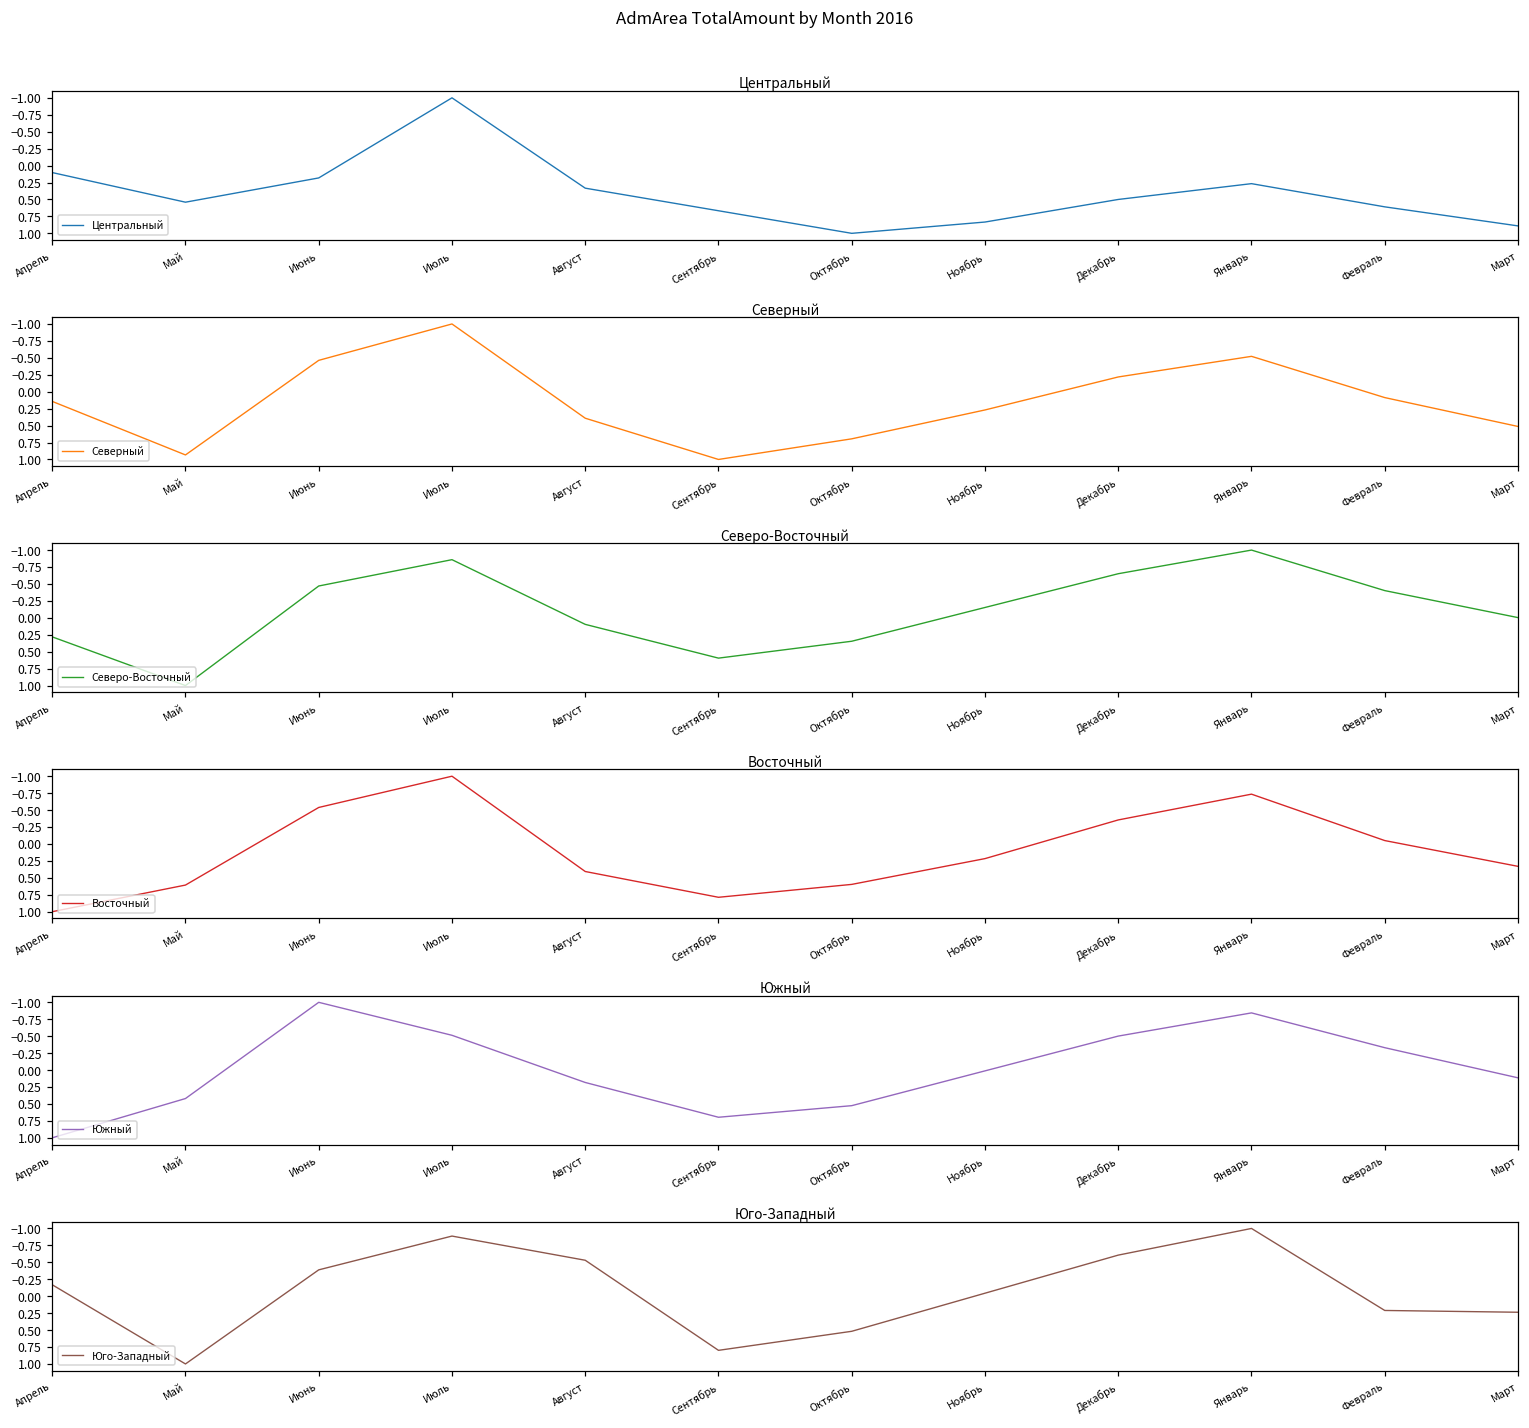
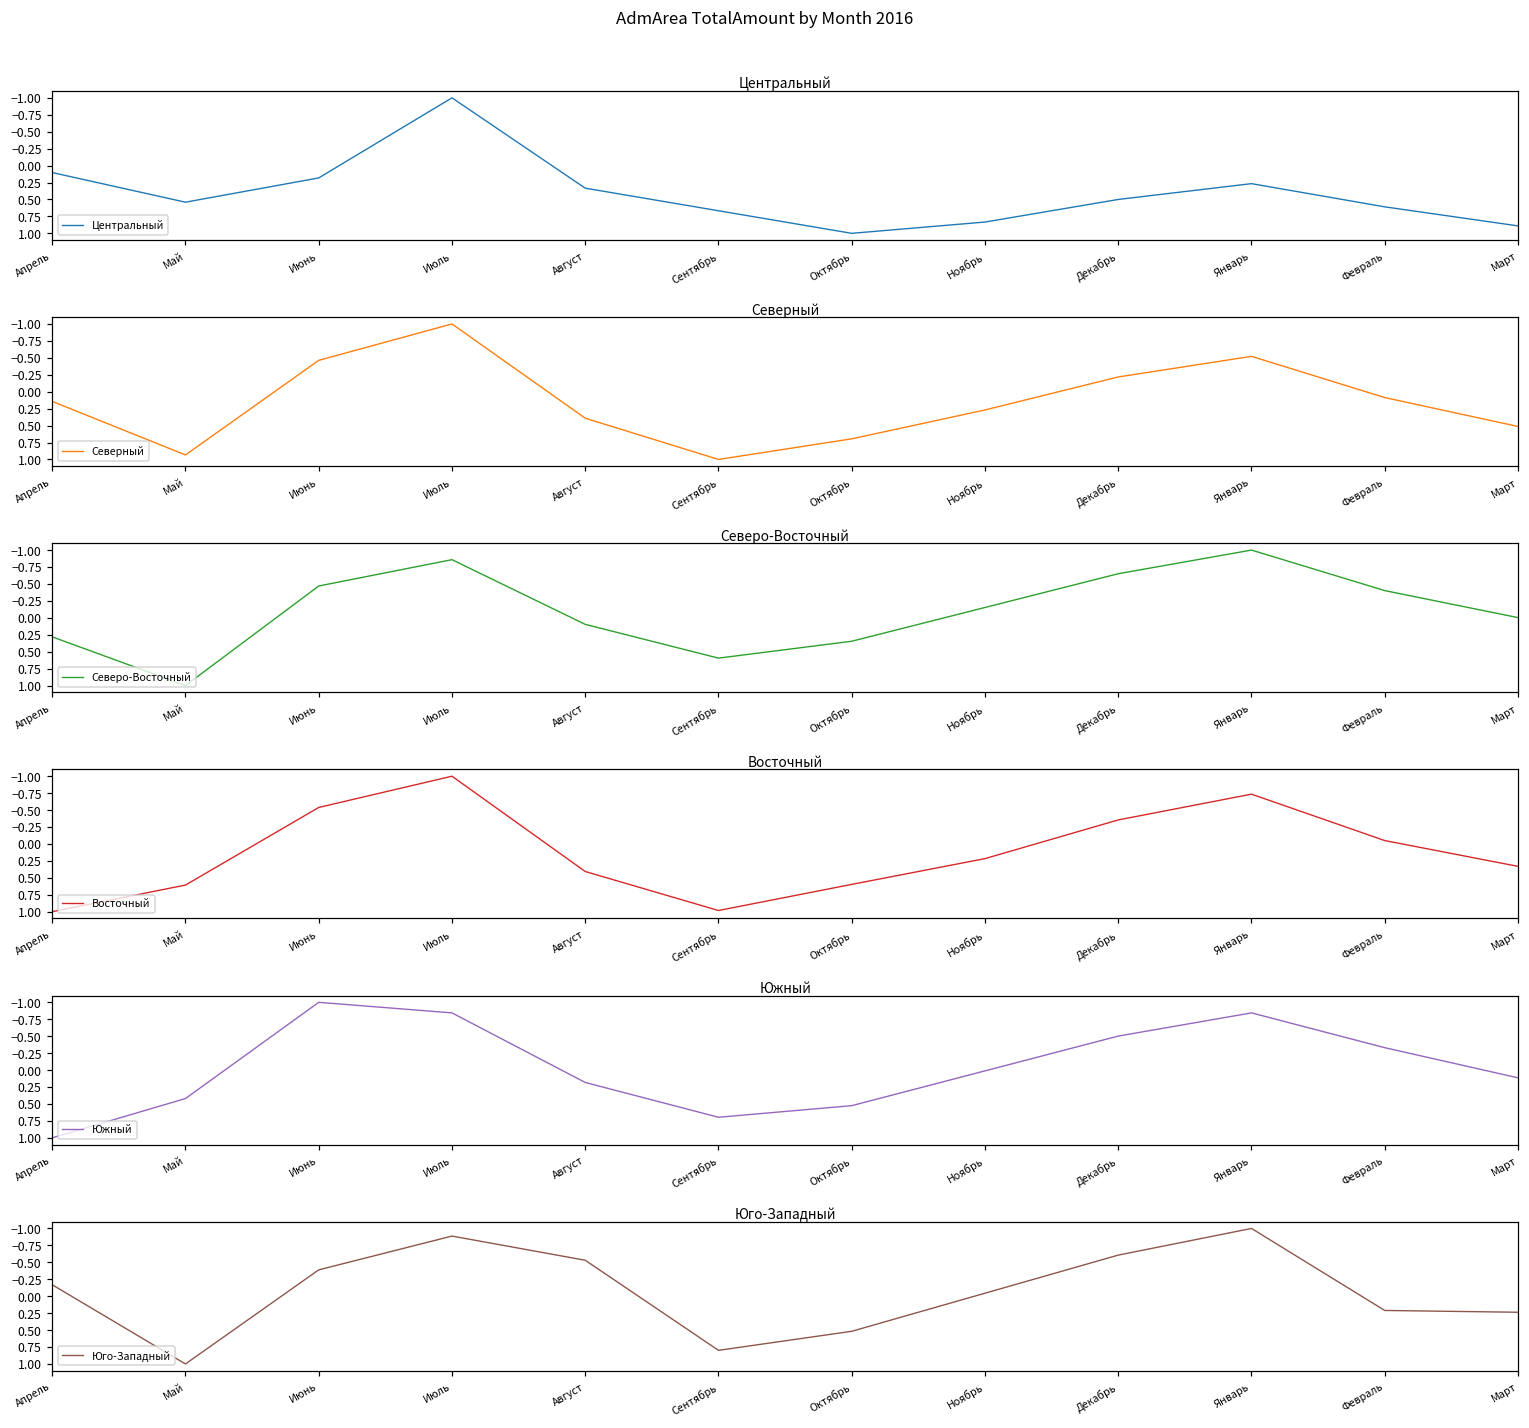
  {
    "Центральный": {
      "Апрель": 0.1,
      "Май": 0.5,
      "Июнь": 0.2,
      "Июль": -1.0,
      "Август": 0.3,
      "Сентябрь": 0.7,
      "Октябрь": 1.0,
      "Ноябрь": 0.8,
      "Декабрь": 0.5,
      "Январь": 0.3,
      "Февраль": 0.6,
      "Март": 0.9
    },
    "Северный": {
      "Апрель": 0.1,
      "Май": 0.9,
      "Июнь": -0.5,
      "Июль": -1.0,
      "Август": 0.4,
      "Сентябрь": 1.0,
      "Октябрь": 0.7,
      "Ноябрь": 0.3,
      "Декабрь": -0.2,
      "Январь": -0.5,
      "Февраль": 0.1,
      "Март": 0.5
    },
    "Северо-Восточный": {
      "Апрель": 0.3,
      "Июнь": -0.5,
      "Июль": -0.9,
      "Август": 0.1,
      "Сентябрь": 0.6,
      "Октябрь": 0.3,
      "Ноябрь": -0.2,
      "Декабрь": -0.7,
      "Январь": -1.0,
      "Февраль": -0.4,
      "Март": 0.0
    },
    "Восточный": {
      "Апрель": 1.0,
      "Май": 0.6,
      "Июнь": -0.5,
      "Июль": -1.0,
      "Август": 0.4,
-     "Сентябрь": 0.8,
+     "Сентябрь": 1.0,
      "Октябрь": 0.6,
      "Ноябрь": 0.2,
      "Декабрь": -0.4,
      "Январь": -0.7,
      "Февраль": -0.1,
      "Март": 0.3
    },
    "Южный": {
      "Апрель": 1.0,
      "Май": 0.4,
      "Июнь": -1.0,
-     "Июль": -0.5,
+     "Июль": -0.8,
      "Август": 0.2,
      "Сентябрь": 0.7,
      "Октябрь": 0.5,
      "Ноябрь": 0.0,
      "Декабрь": -0.5,
      "Январь": -0.8,
      "Февраль": -0.3,
      "Март": 0.1
    },
    "Юго-Западный": {
      "Апрель": -0.2,
      "Май": 1.0,
      "Июнь": -0.4,
      "Июль": -0.9,
      "Август": -0.5,
      "Сентябрь": 0.8,
      "Октябрь": 0.5,
      "Ноябрь": 0.0,
      "Декабрь": -0.6,
      "Январь": -1.0,
      "Февраль": 0.2,
      "Март": 0.2
    }
  }
